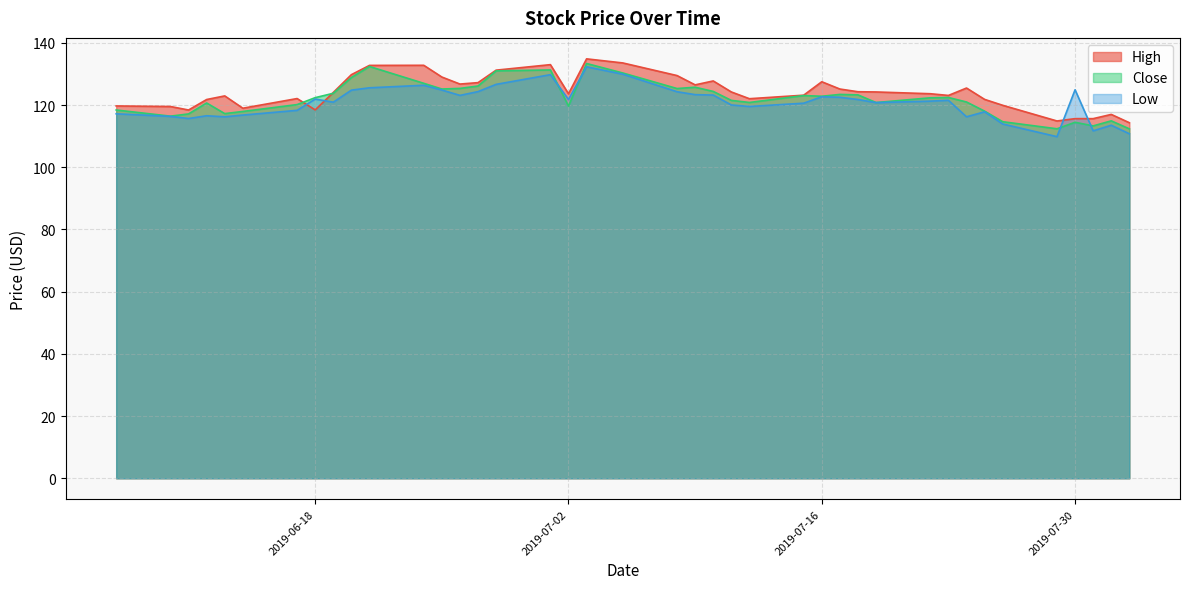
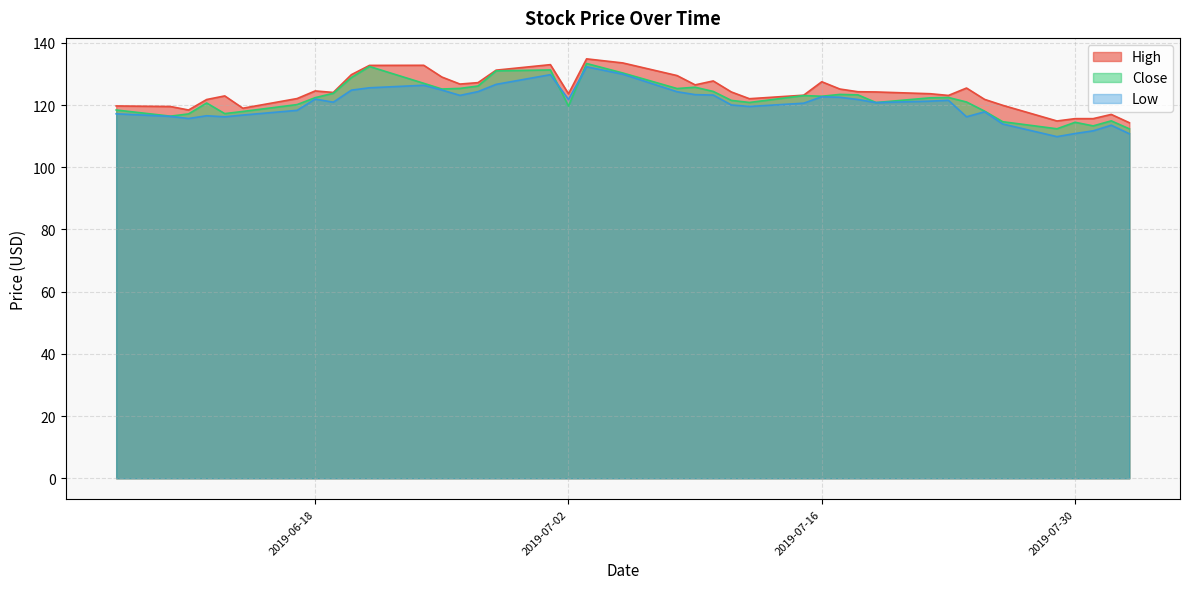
  {
    "High": {
-     "2019-06-18": 118,
+     "2019-06-18": 125,
      "2019-07-02": 124,
      "2019-07-16": 127,
      "2019-07-30": 116
    },
    "Close": {
      "2019-07-02": 120,
      "2019-07-30": 114
    },
    "Low": {
      "2019-07-02": 122,
-     "2019-07-30": 125
+     "2019-07-30": 111
    }
  }
